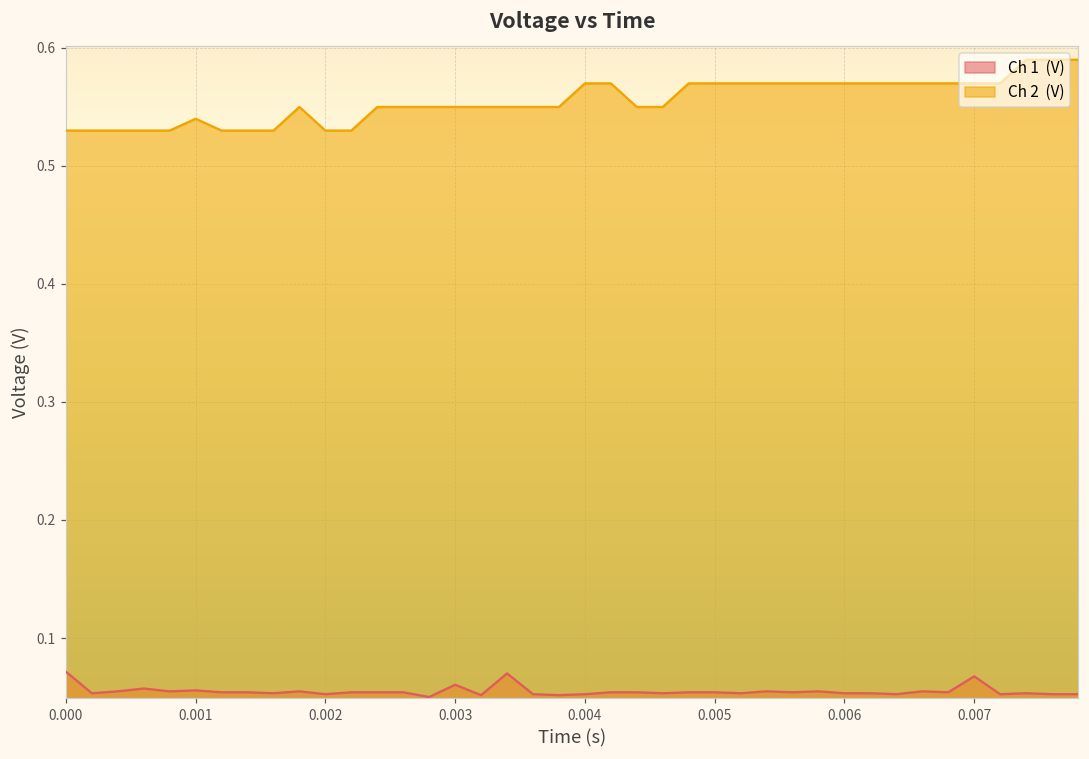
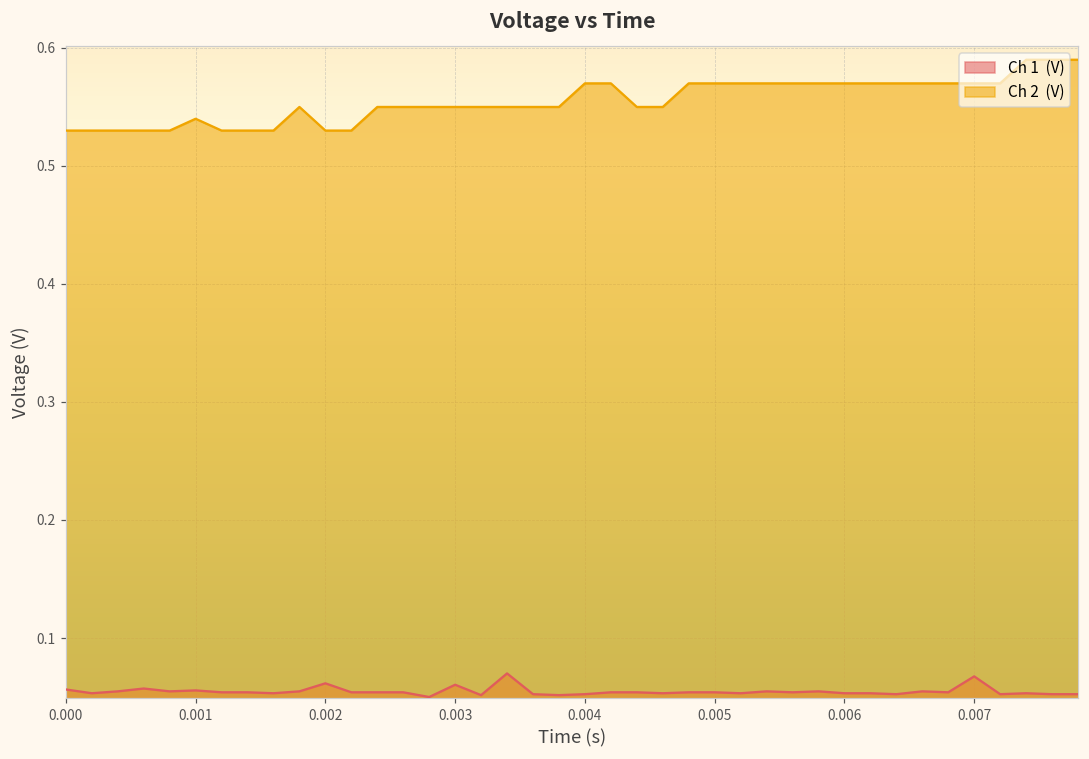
  {
    "Ch 1 (V)": {
-     "0.000": 0.072,
+     "0.000": 0.056,
      "0.001": 0.056,
-     "0.002": 0.052,
+     "0.002": 0.062,
      "0.003": 0.060,
      "0.004": 0.052,
      "0.005": 0.054,
      "0.006": 0.053,
      "0.007": 0.068
    },
    "Ch 2 (V)": {
      "0.000": 0.530,
      "0.001": 0.540,
      "0.002": 0.530,
      "0.003": 0.550,
      "0.004": 0.570,
      "0.005": 0.570,
      "0.006": 0.570
    }
  }
